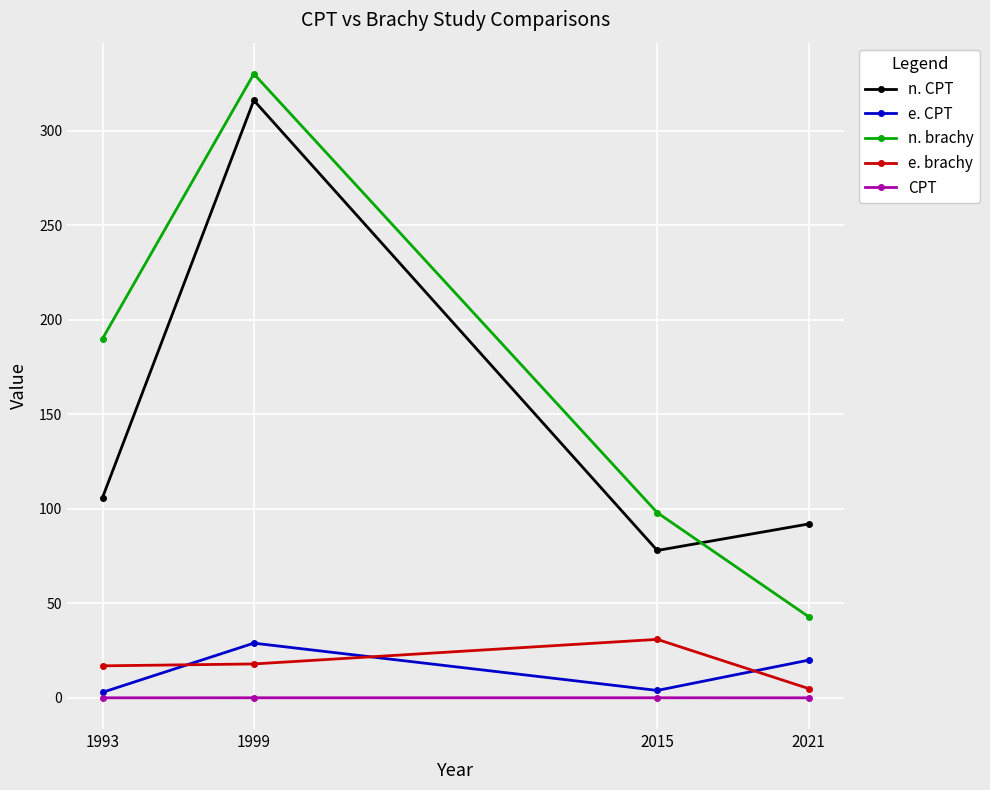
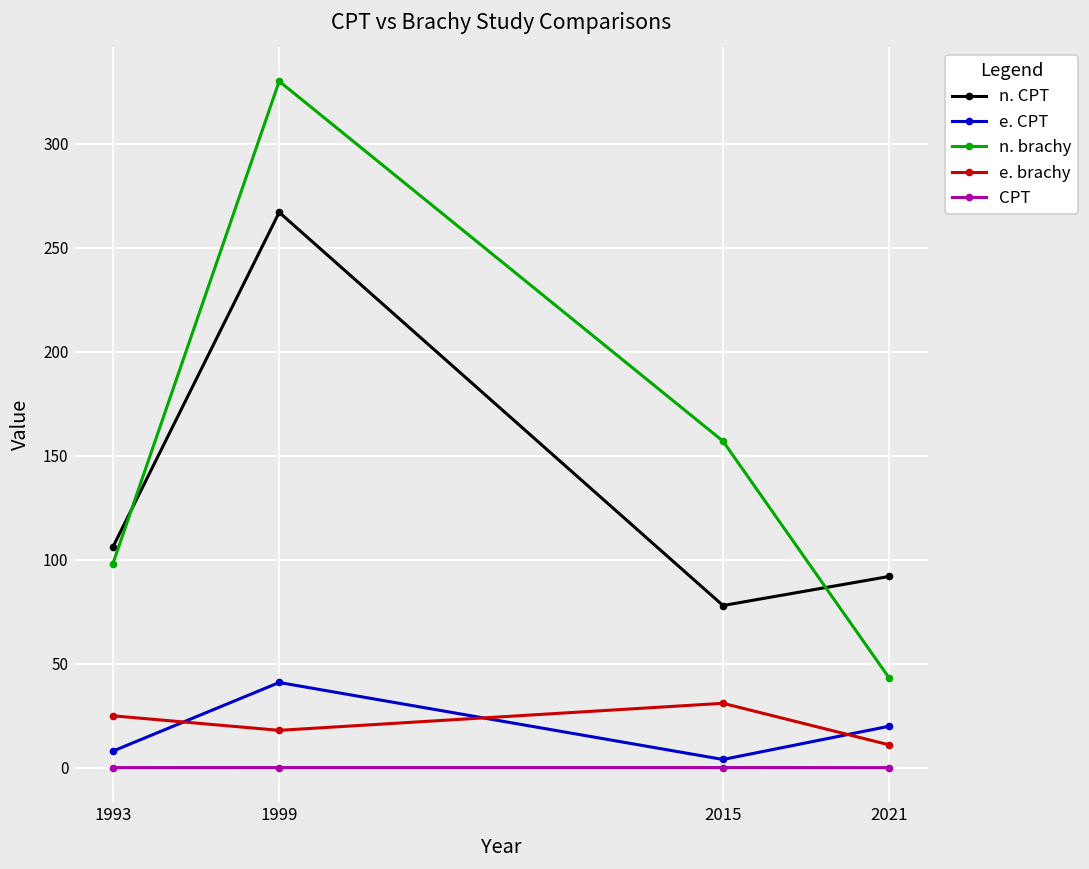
  {
    "n. CPT": {
      "1993": 106,
-     "1999": 316,
+     "1999": 267,
      "2015": 78,
      "2021": 92
    },
    "e. CPT": {
-     "1993": 3,
-     "1999": 29,
+     "1993": 8,
+     "1999": 41,
      "2015": 4,
      "2021": 20
    },
    "n. brachy": {
-     "1993": 190,
+     "1993": 98,
      "1999": 330,
-     "2015": 98,
+     "2015": 157,
      "2021": 43
    },
    "e. brachy": {
-     "1993": 17,
+     "1993": 25,
      "1999": 18,
      "2015": 31,
-     "2021": 5
+     "2021": 11
    },
    "CPT": {
      "1993": 0,
      "1999": 0,
      "2015": 0,
      "2021": 0
    }
  }
